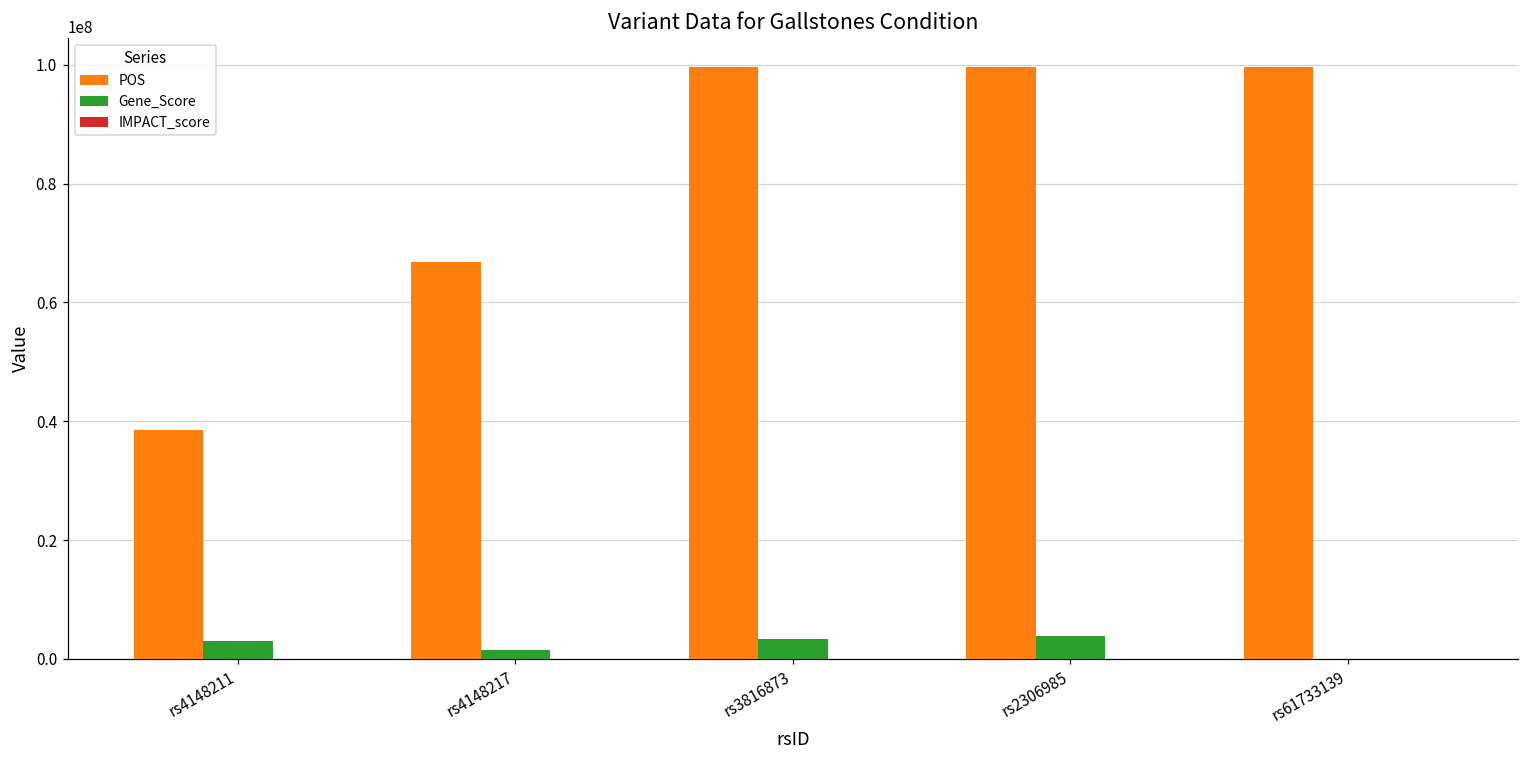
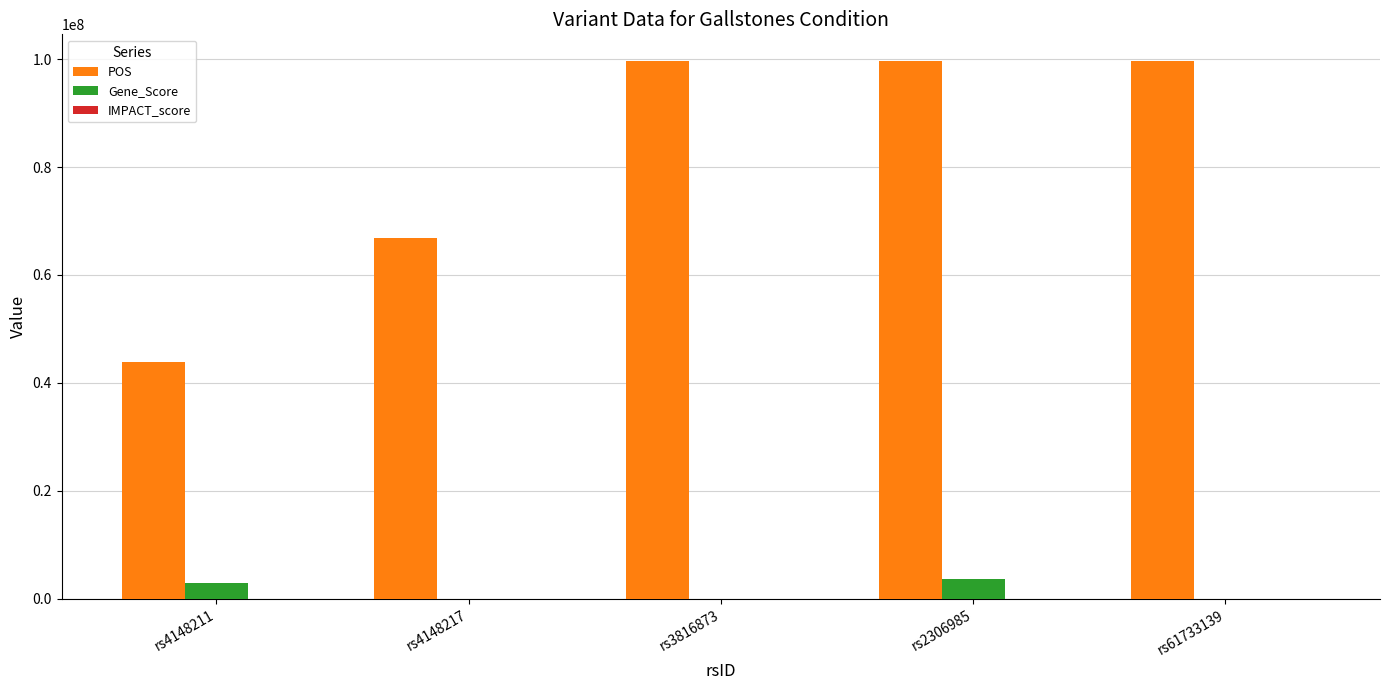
  {
    "POS": {
-     "rs4148211": 38000000,
+     "rs4148211": 44000000,
      "rs4148217": 67000000,
      "rs3816873": 100000000,
      "rs2306985": 100000000,
      "rs61733139": 100000000
    },
    "Gene_Score": {
      "rs4148211": 3000000,
-     "rs4148217": 1000000,
-     "rs3816873": 3000000,
+     "rs4148217": 0,
+     "rs3816873": 0,
      "rs2306985": 4000000
    }
  }
